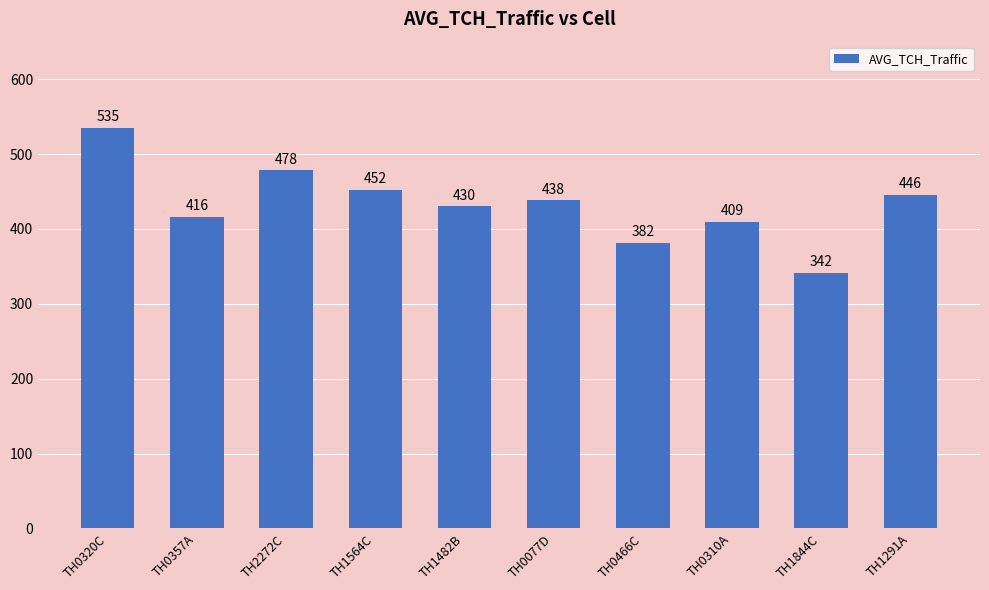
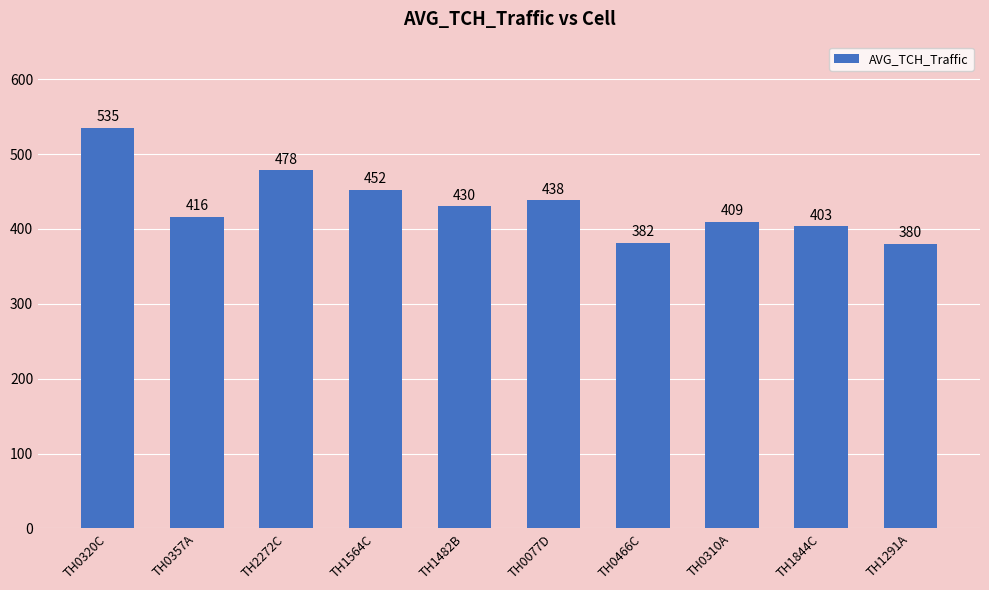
  {
    "TH0320C": 535,
    "TH0357A": 416,
    "TH2272C": 478,
    "TH1564C": 452,
    "TH1482B": 430,
    "TH0077D": 438,
    "TH0466C": 382,
    "TH0310A": 409,
-   "TH1844C": 342,
-   "TH1291A": 446
+   "TH1844C": 403,
+   "TH1291A": 380
  }
